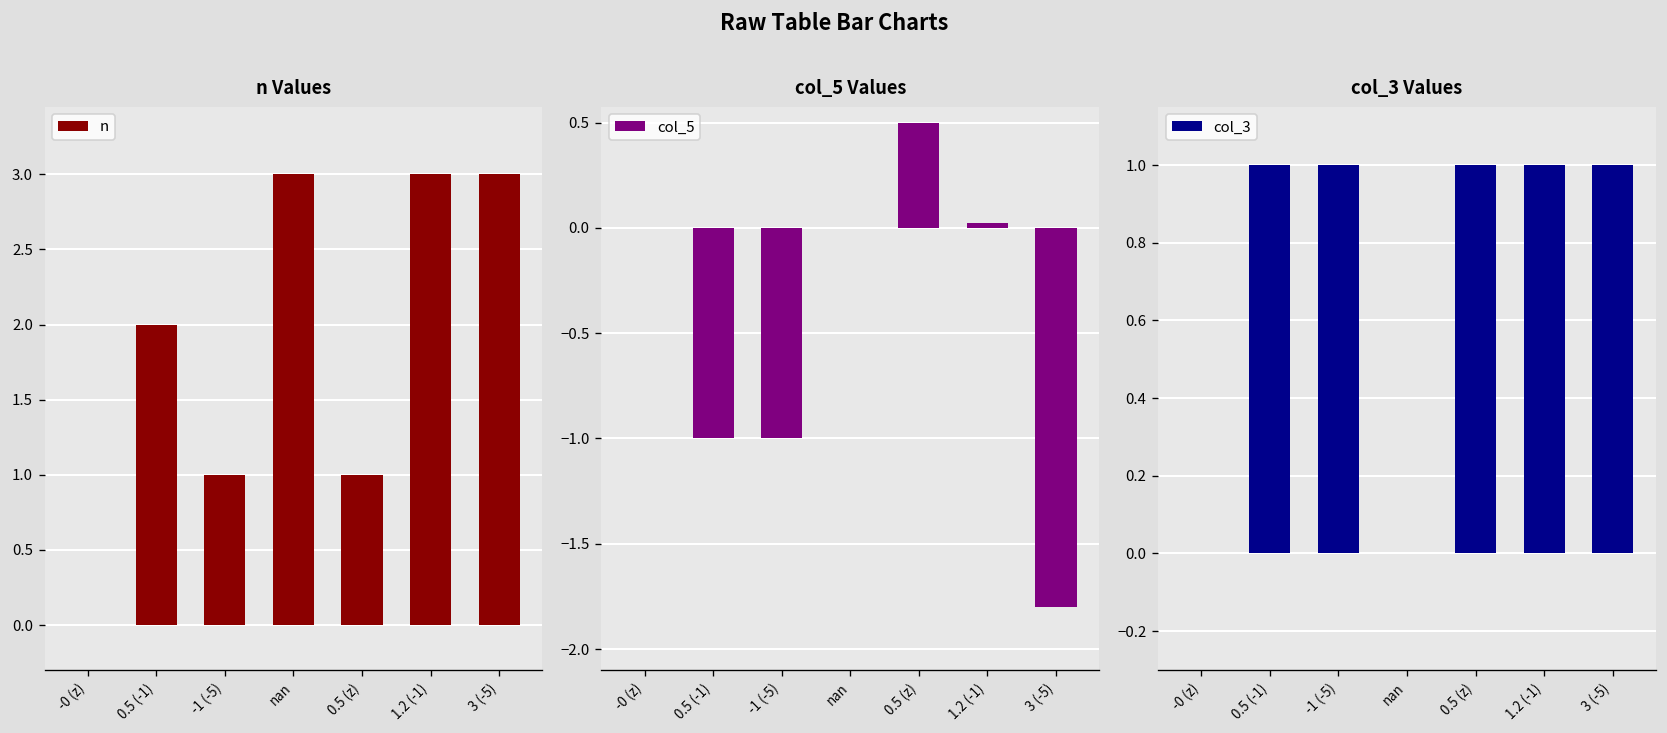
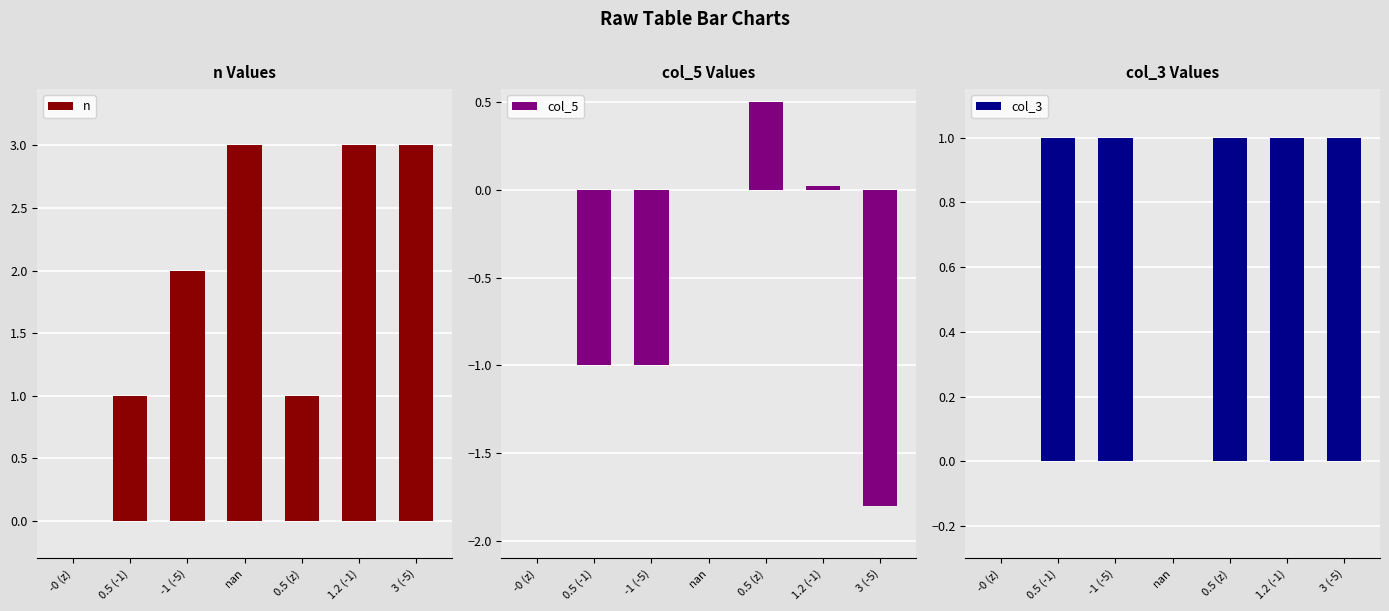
  {
    "n Values": {
      "-0 (z)": 0,
-     "0.5 (-1)": 2,
-     "-1 (-5)": 1,
+     "0.5 (-1)": 1,
+     "-1 (-5)": 2,
      "nan": 3,
      "0.5 (z)": 1,
      "1.2 (-1)": 3,
      "3 (-5)": 3
    },
    "col_5 Values": {
      "-0 (z)": 0.00,
      "0.5 (-1)": -1.00,
      "-1 (-5)": -1.00,
      "nan": 0.00,
      "0.5 (z)": 0.50,
      "1.2 (-1)": 0.02,
      "3 (-5)": -1.80
    },
    "col_3 Values": {
      "-0 (z)": 0.00,
      "0.5 (-1)": 1.00,
      "-1 (-5)": 1.00,
      "nan": 0.00,
      "0.5 (z)": 1.00,
      "1.2 (-1)": 1.00,
      "3 (-5)": 1.00
    }
  }
